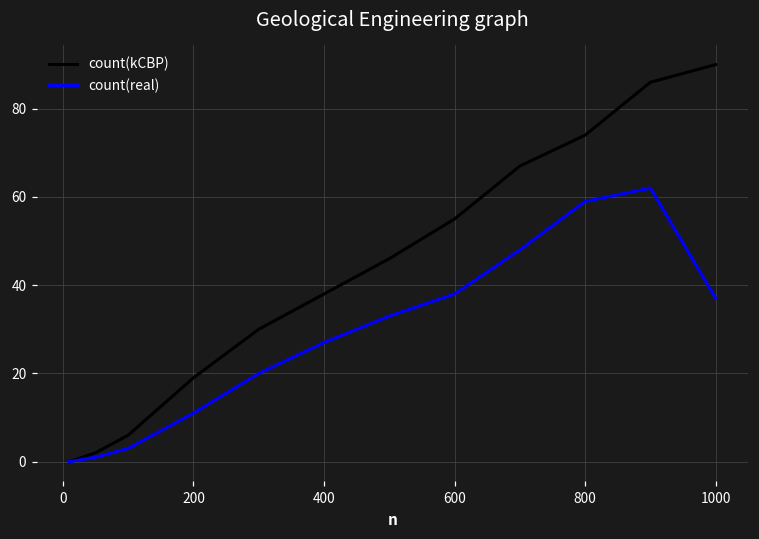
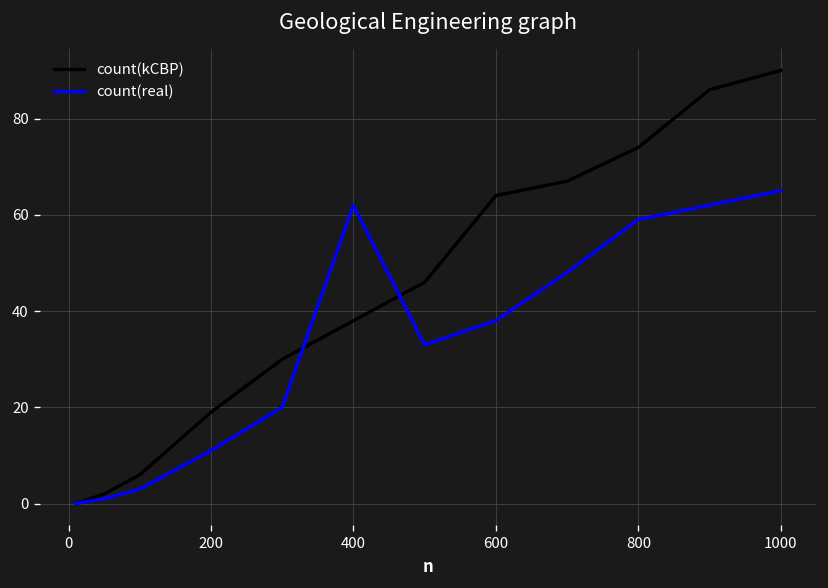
  {
    "count(kCBP)": {
      "200": 19,
      "400": 38,
-     "600": 55,
+     "600": 64,
      "800": 74,
      "1000": 90
    },
    "count(real)": {
      "200": 11,
-     "400": 27,
+     "400": 62,
      "600": 38,
      "800": 59,
-     "1000": 37
+     "1000": 65
    }
  }
